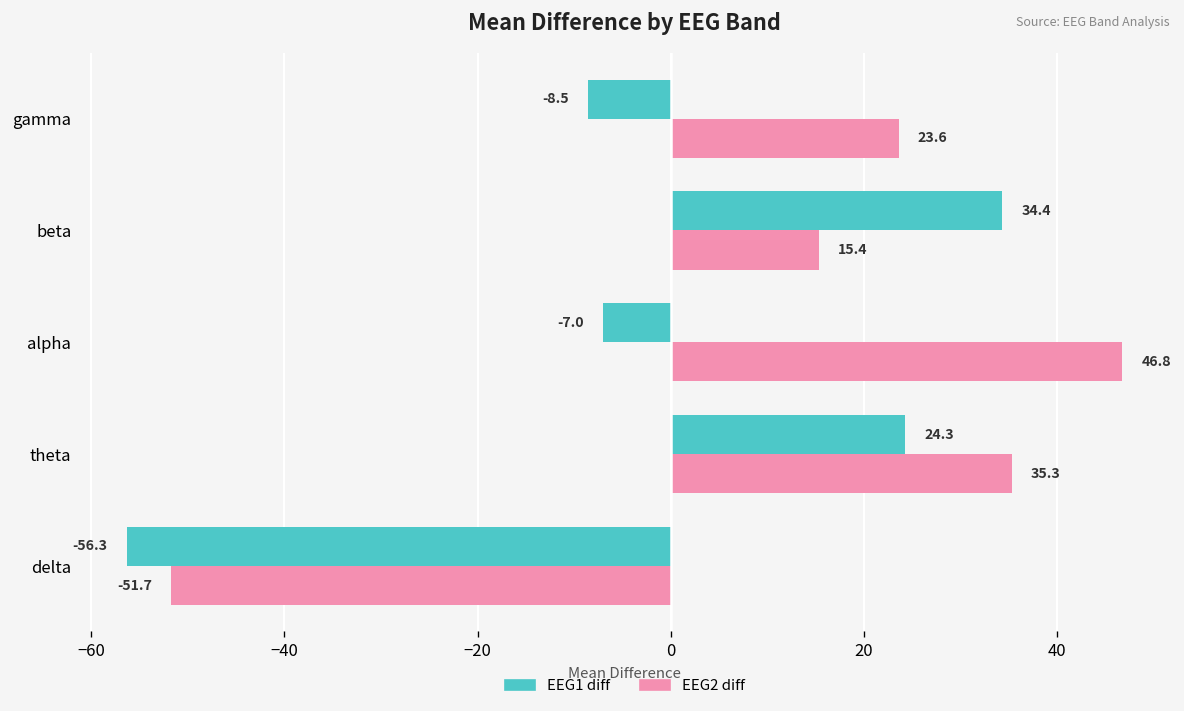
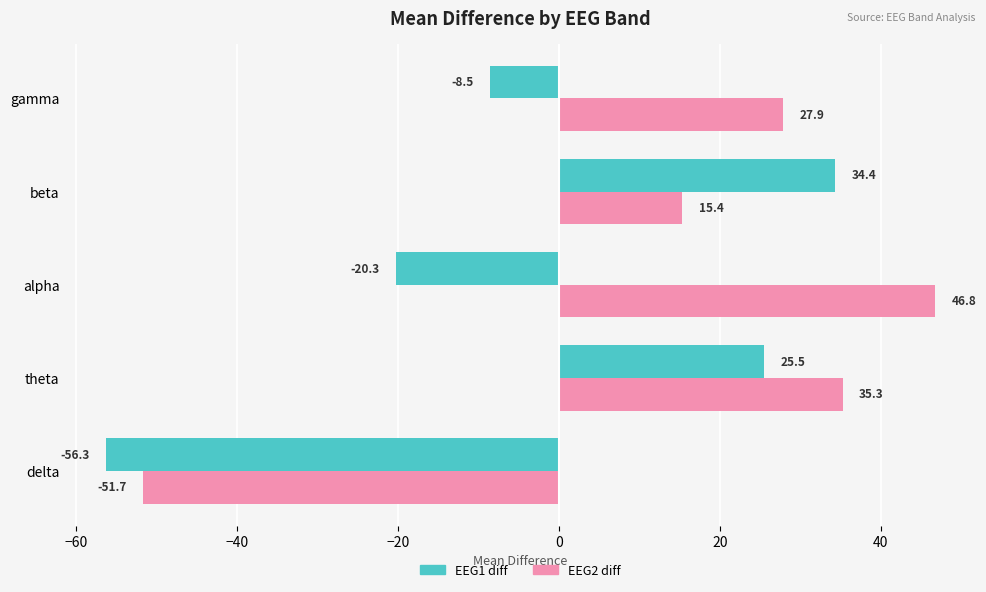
  {
    "EEG1 diff": {
      "gamma": -8.5,
      "beta": 34.4,
-     "alpha": -7.0,
-     "theta": 24.3,
+     "alpha": -20.3,
+     "theta": 25.5,
      "delta": -56.3
    },
    "EEG2 diff": {
-     "gamma": 23.6,
+     "gamma": 27.9,
      "beta": 15.4,
      "alpha": 46.8,
      "theta": 35.3,
      "delta": -51.7
    }
  }
